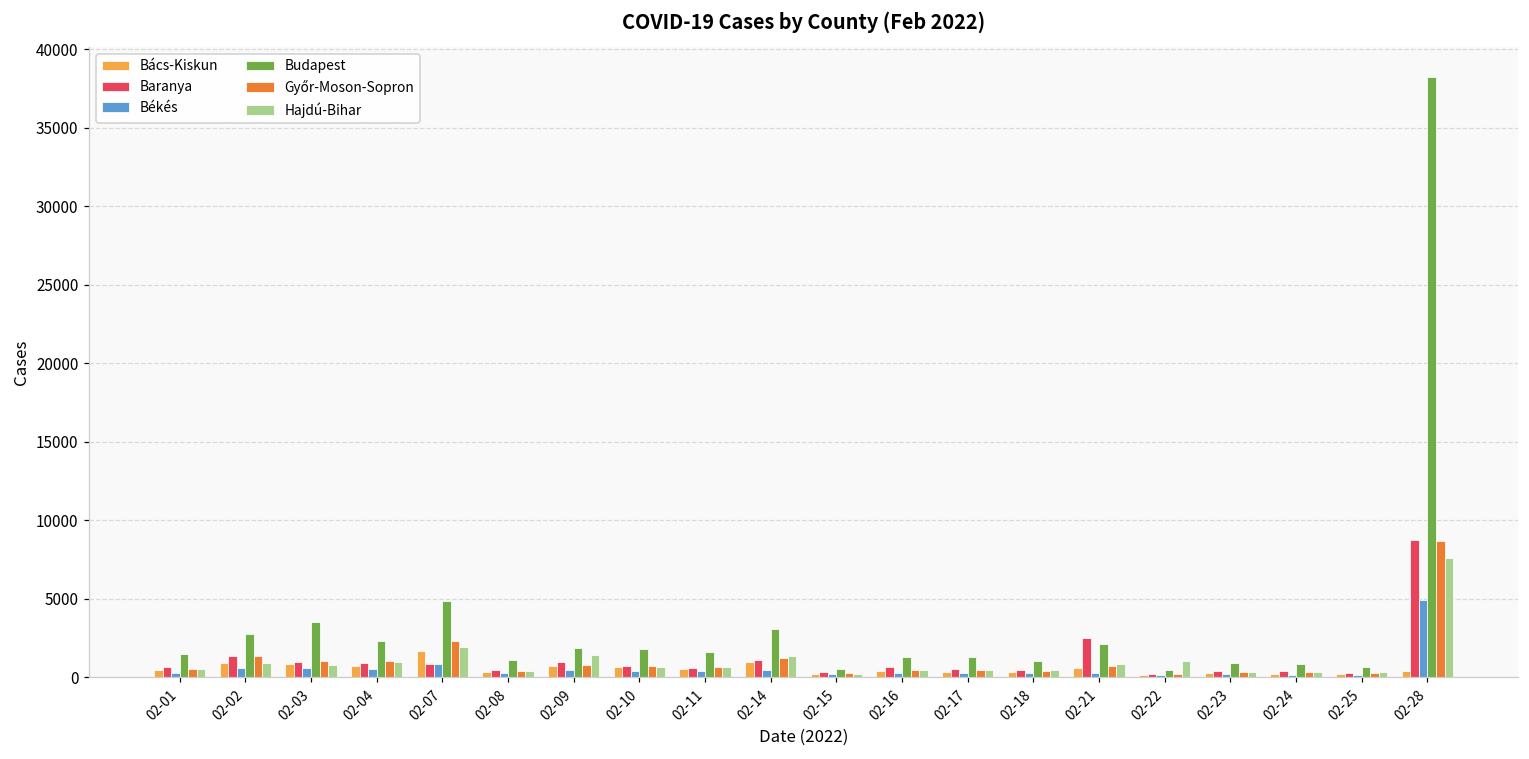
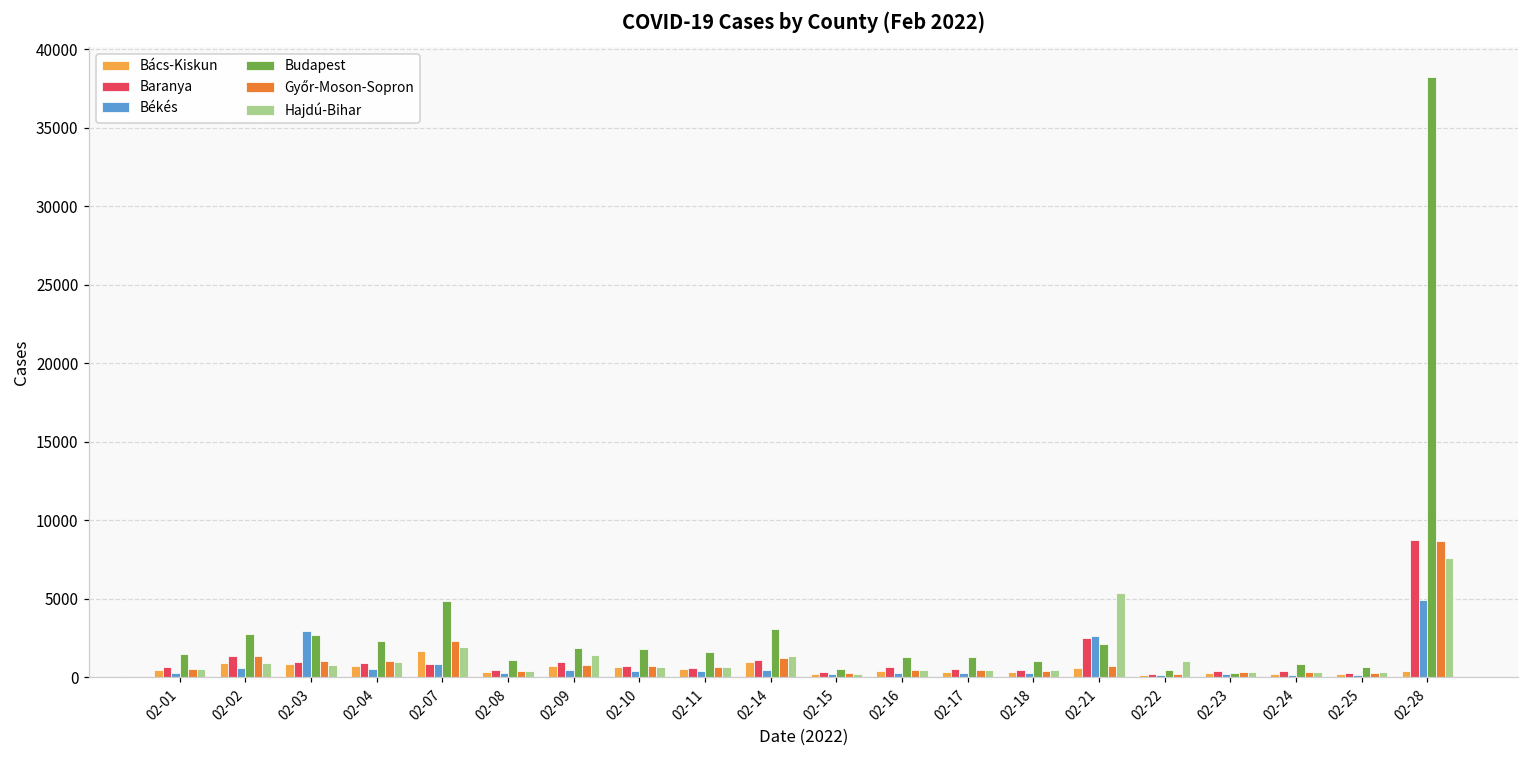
  {
    "Baranya": {
      "02-01": 600,
      "02-02": 1300,
      "02-03": 1000,
      "02-04": 900,
      "02-07": 900,
      "02-08": 400,
      "02-09": 1000,
      "02-10": 700,
      "02-11": 600,
      "02-14": 1100,
      "02-15": 400,
      "02-16": 700,
      "02-17": 500,
      "02-18": 500,
      "02-21": 2500,
      "02-22": 200,
      "02-23": 400,
      "02-24": 400,
      "02-25": 300,
      "02-28": 8700
    },
    "Békés": {
      "02-01": 300,
      "02-02": 600,
-     "02-03": 600,
+     "02-03": 2900,
      "02-04": 500,
      "02-07": 800,
      "02-08": 300,
      "02-09": 500,
      "02-10": 400,
      "02-11": 400,
      "02-14": 500,
      "02-16": 300,
      "02-17": 200,
      "02-18": 200,
-     "02-21": 300,
+     "02-21": 2600,
      "02-23": 200,
      "02-28": 4900
    },
    "Budapest": {
      "02-01": 1500,
      "02-02": 2800,
-     "02-03": 3500,
+     "02-03": 2700,
      "02-04": 2300,
      "02-07": 4800,
      "02-08": 1100,
      "02-09": 1900,
      "02-10": 1800,
      "02-11": 1600,
      "02-14": 3100,
      "02-15": 500,
      "02-16": 1300,
      "02-17": 1300,
      "02-18": 1000,
      "02-21": 2100,
      "02-22": 400,
-     "02-23": 900,
+     "02-23": 300,
      "02-24": 800,
      "02-25": 600,
      "02-28": 38200
    },
    "Hajdú-Bihar": {
      "02-01": 500,
      "02-02": 900,
      "02-03": 800,
      "02-04": 900,
      "02-07": 2000,
      "02-08": 400,
      "02-09": 1400,
      "02-10": 700,
      "02-11": 700,
      "02-14": 1400,
      "02-15": 200,
      "02-16": 500,
      "02-17": 400,
      "02-18": 500,
-     "02-21": 800,
+     "02-21": 5400,
      "02-22": 1000,
      "02-23": 300,
      "02-24": 300,
      "02-25": 300,
      "02-28": 7600
    }
  }
